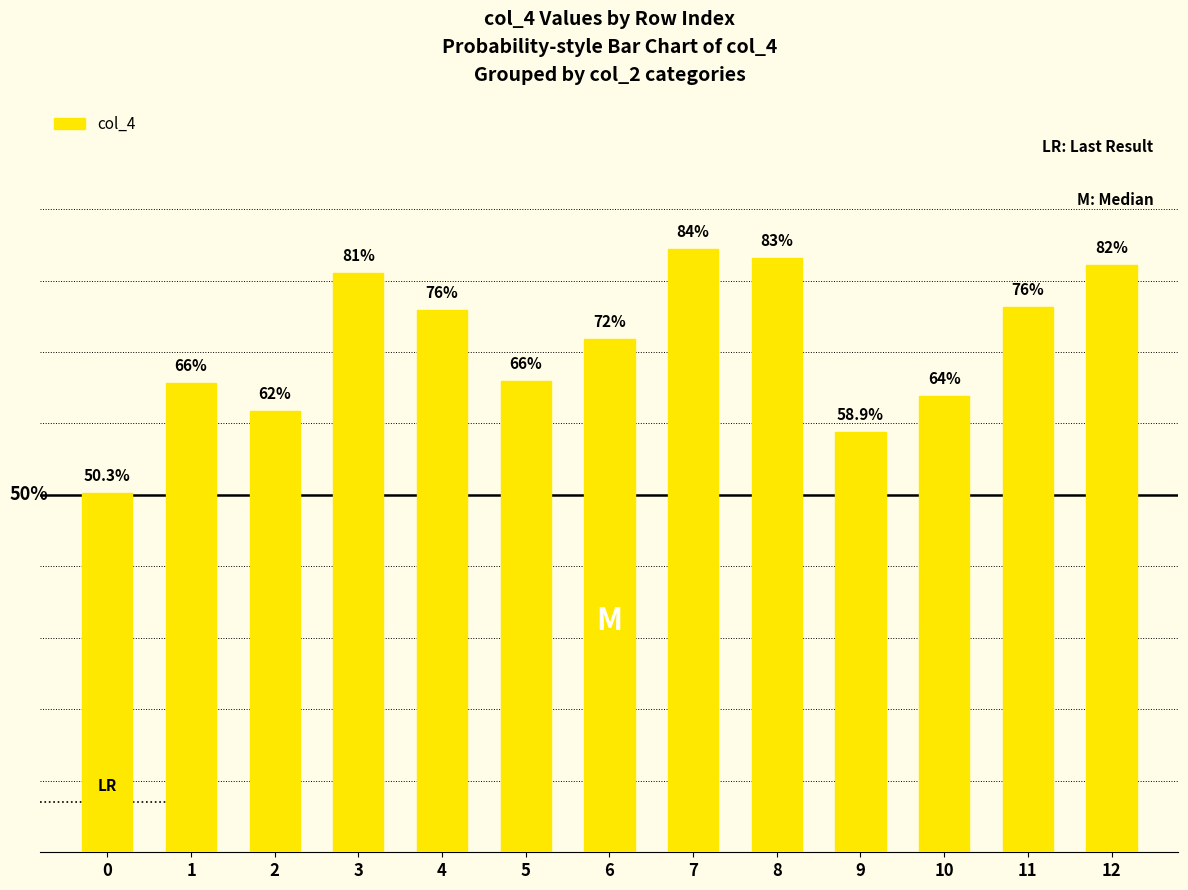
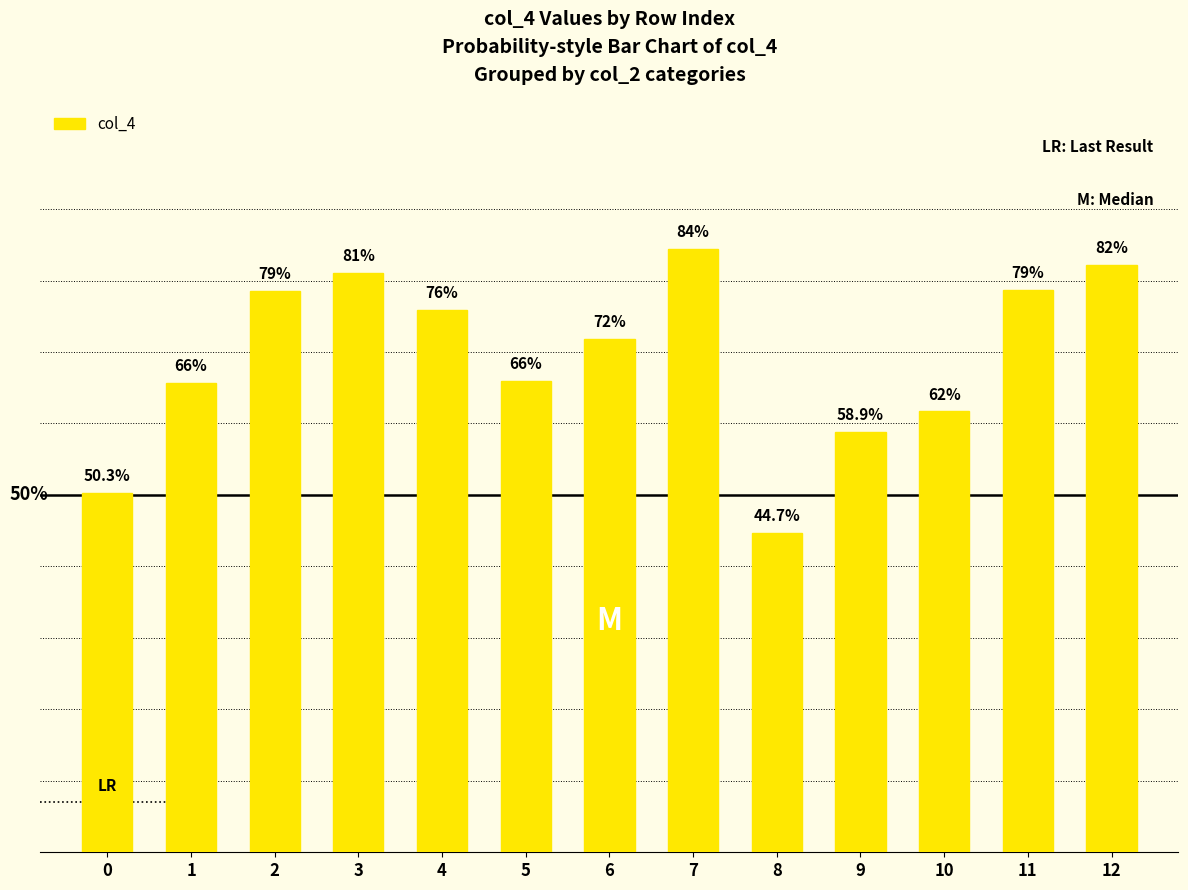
  {
    "0": "50.3%",
    "1": "66%",
-   "2": "62%",
+   "2": "79%",
    "3": "81%",
    "4": "76%",
    "5": "66%",
    "6": "72%",
    "7": "84%",
-   "8": "83%",
+   "8": "44.7%",
    "9": "58.9%",
-   "10": "64%",
-   "11": "76%",
+   "10": "62%",
+   "11": "79%",
    "12": "82%"
  }
